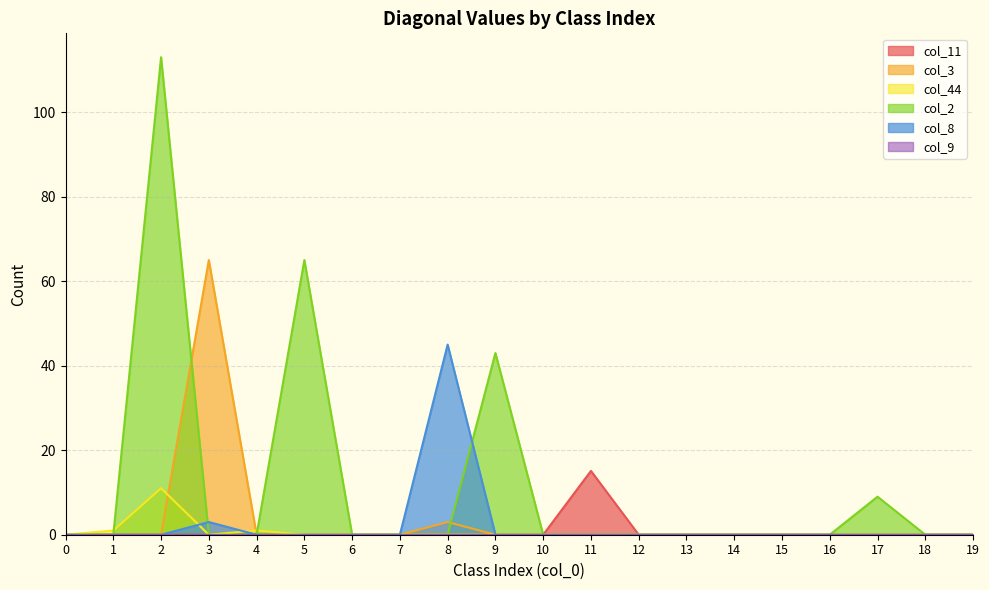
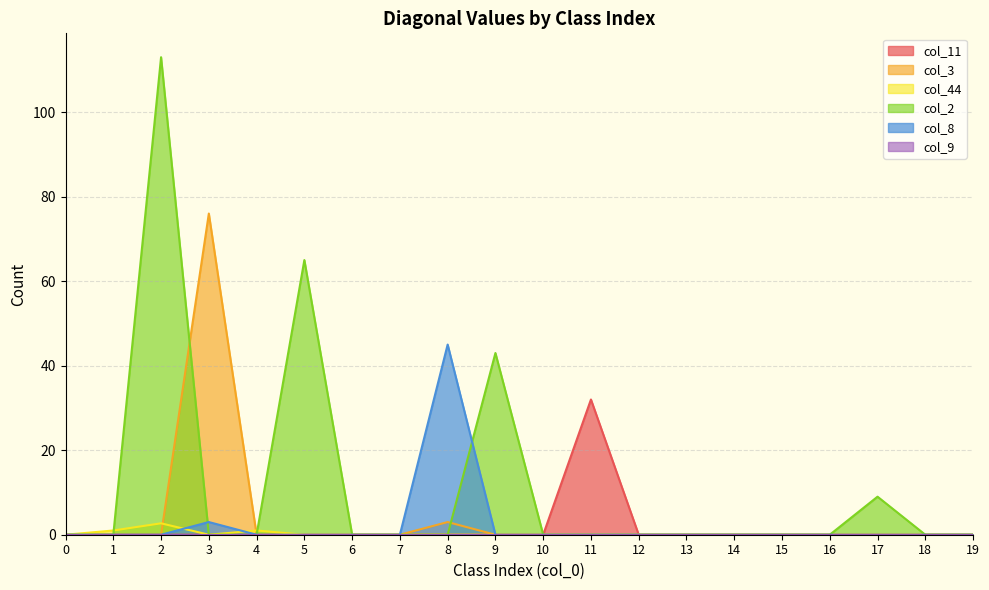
  {
    "col_11": {
-     "11": 15
+     "11": 32
    },
    "col_3": {
-     "3": 65,
+     "3": 76,
      "8": 3
    },
    "col_44": {
      "1": 1,
-     "2": 11,
+     "2": 3,
      "4": 1
    },
    "col_2": {
      "2": 113,
      "5": 65,
      "9": 43,
      "17": 9
    },
    "col_8": {
      "3": 3,
      "8": 45
    }
  }
